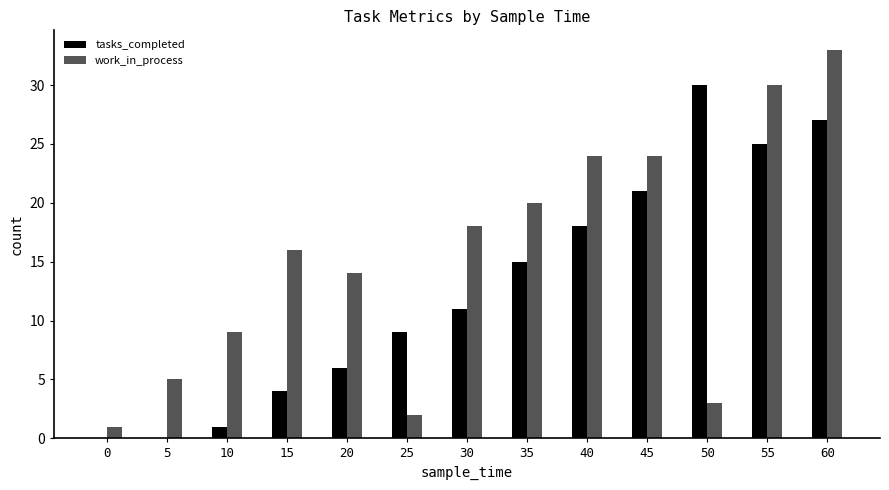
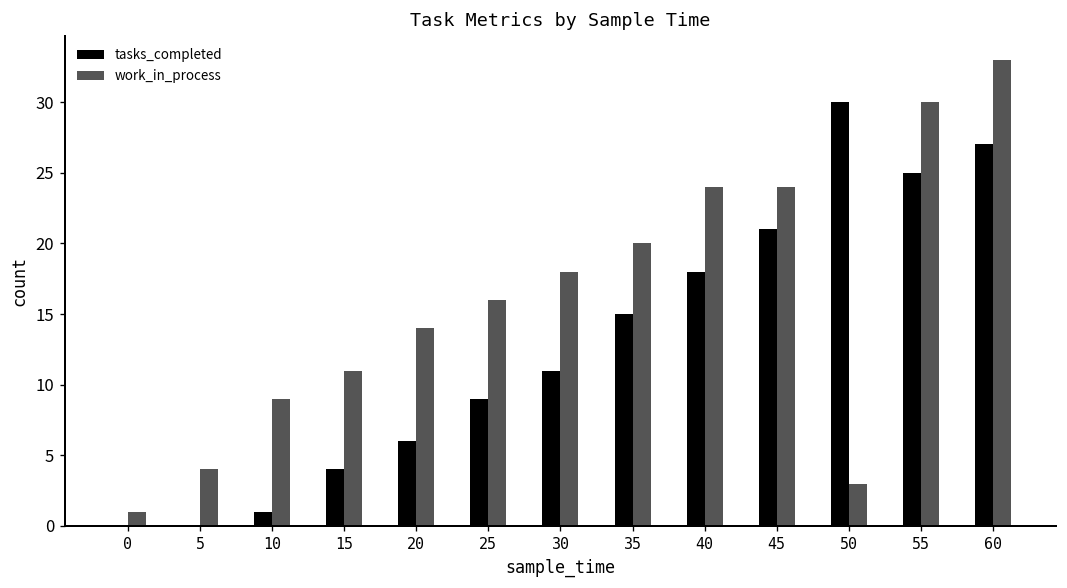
  {
    "tasks_completed": {
      "0": 0,
      "5": 0,
      "10": 1,
      "15": 4,
      "20": 6,
      "25": 9,
      "30": 11,
      "35": 15,
      "40": 18,
      "45": 21,
      "50": 30,
      "55": 25,
      "60": 27
    },
    "work_in_process": {
      "0": 1,
-     "5": 5,
+     "5": 4,
      "10": 9,
-     "15": 16,
+     "15": 11,
      "20": 14,
-     "25": 2,
+     "25": 16,
      "30": 18,
      "35": 20,
      "40": 24,
      "45": 24,
      "50": 3,
      "55": 30,
      "60": 33
    }
  }
